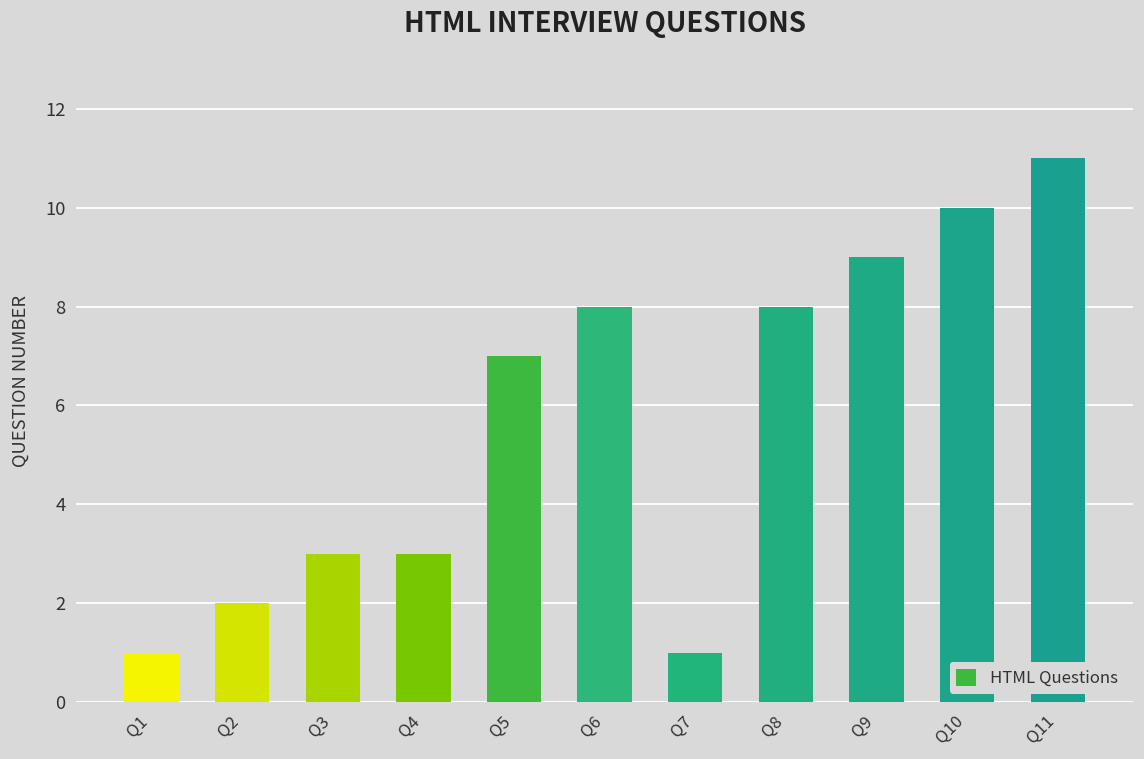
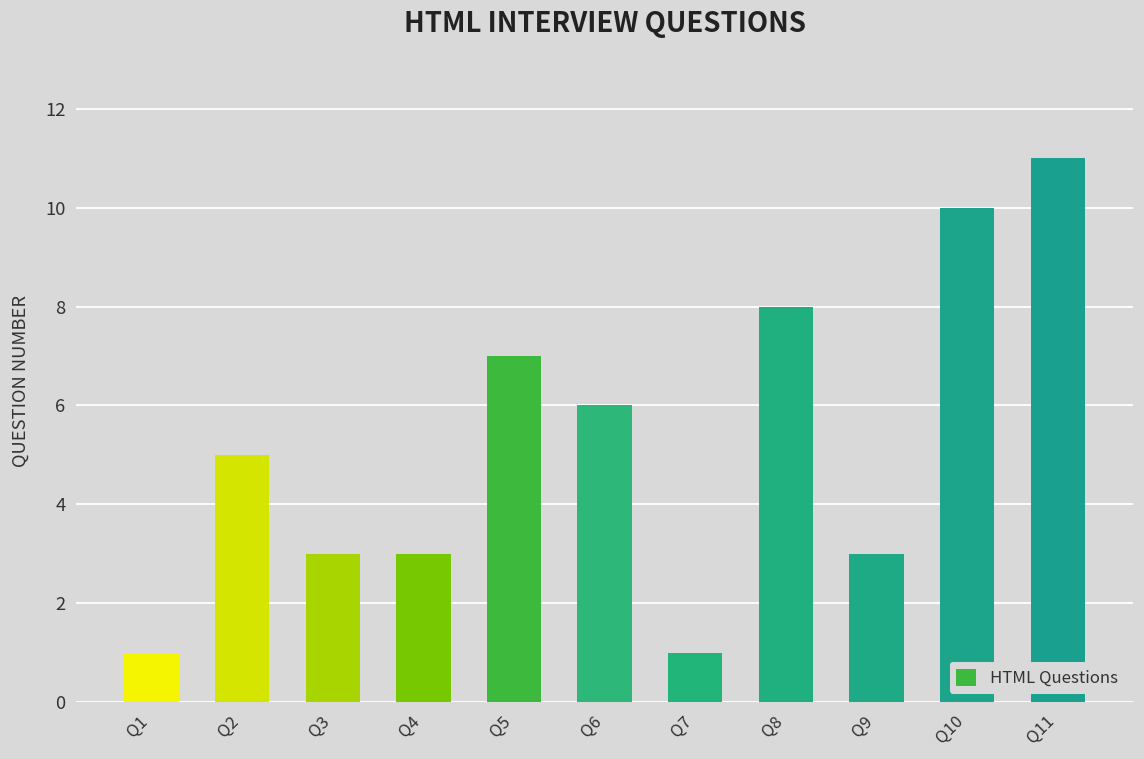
  {
    "Q1": 1,
-   "Q2": 2,
+   "Q2": 5,
    "Q3": 3,
    "Q4": 3,
    "Q5": 7,
-   "Q6": 8,
+   "Q6": 6,
    "Q7": 1,
    "Q8": 8,
-   "Q9": 9,
+   "Q9": 3,
    "Q10": 10,
    "Q11": 11
  }
